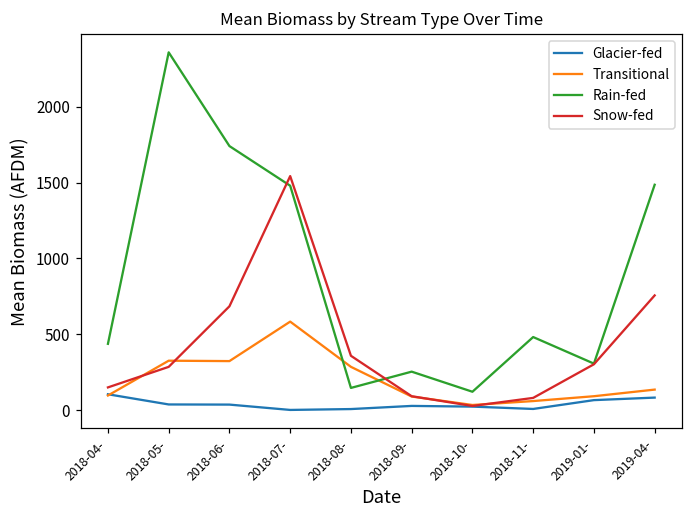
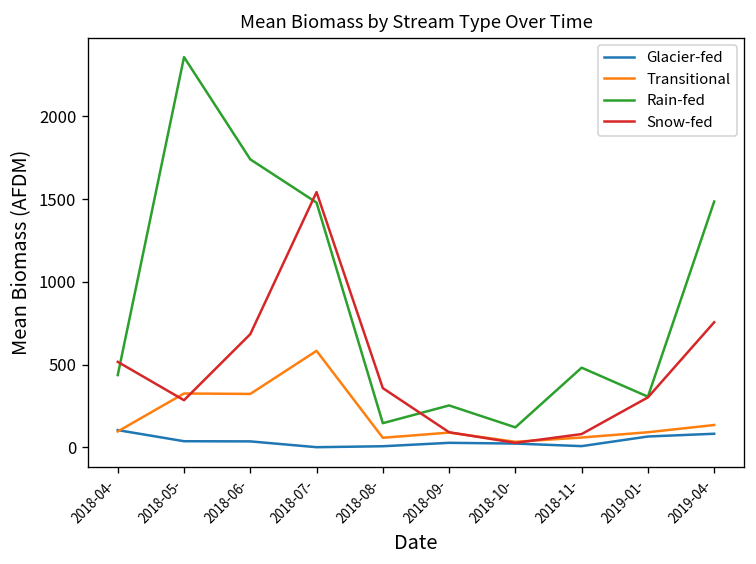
  {
    "Glacier-fed": {
      "2018-05-": 40,
      "2018-06-": 40,
      "2018-07-": 0,
      "2018-08-": 10,
      "2018-09-": 30,
      "2018-11-": 10,
      "2019-01-": 70,
      "2019-04-": 80
    },
    "Transitional": {
      "2018-05-": 330,
      "2018-06-": 320,
      "2018-07-": 580,
-     "2018-08-": 290,
+     "2018-08-": 60,
      "2018-11-": 60,
      "2019-01-": 90,
      "2019-04-": 140
    },
    "Rain-fed": {
      "2018-04-": 440,
      "2018-05-": 2360,
      "2018-06-": 1740,
      "2018-07-": 1480,
      "2018-08-": 150,
      "2018-09-": 250,
      "2018-10-": 120,
      "2018-11-": 480,
      "2019-04-": 1490
    },
    "Snow-fed": {
-     "2018-04-": 150,
+     "2018-04-": 520,
      "2018-05-": 290,
      "2018-06-": 680,
      "2018-07-": 1540,
      "2018-08-": 360,
      "2018-11-": 80,
      "2019-04-": 760
    }
  }
